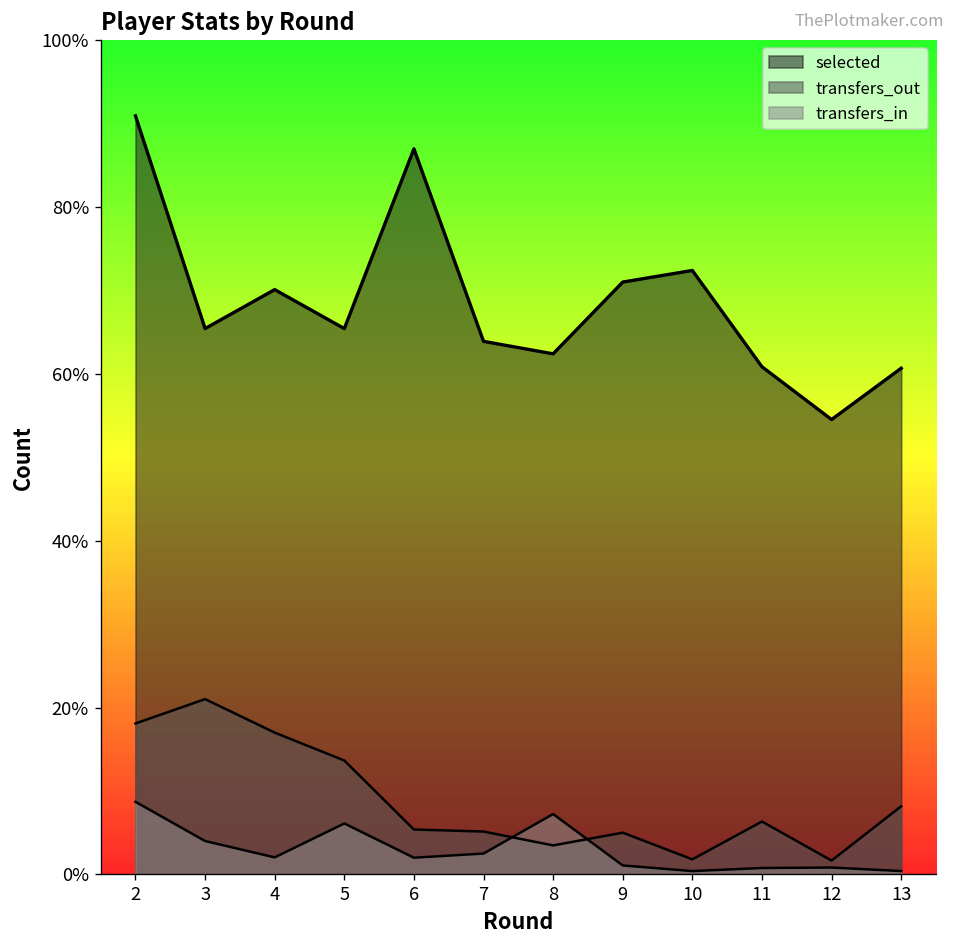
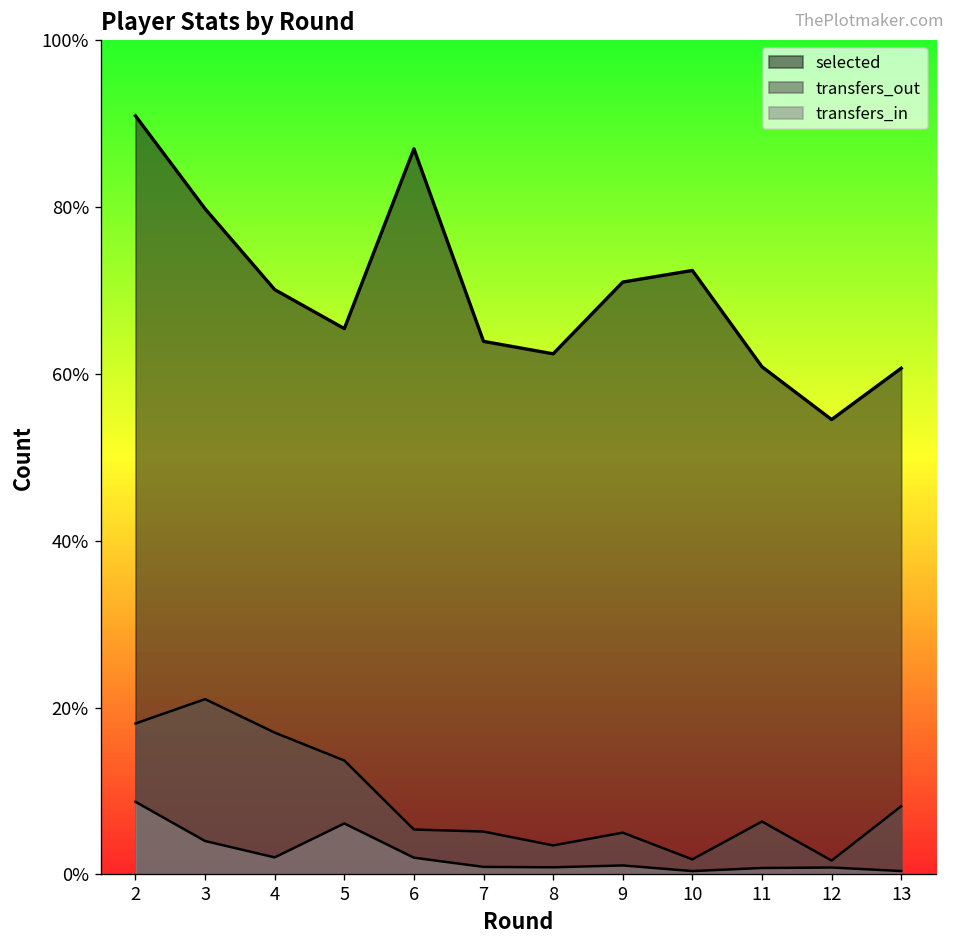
  {
    "selected": {
      "2": "91%",
-     "3": "65%",
+     "3": "80%",
      "4": "70%",
      "5": "65%",
      "6": "87%",
      "7": "64%",
      "8": "62%",
      "9": "71%",
      "10": "72%",
      "11": "61%",
      "12": "55%",
      "13": "61%"
    },
    "transfers_out": {
      "2": "18%",
      "3": "21%",
      "4": "17%",
      "5": "14%",
      "6": "5%",
      "7": "5%",
      "8": "3%",
      "9": "5%",
      "10": "2%",
      "11": "6%",
      "12": "2%",
      "13": "8%"
    },
    "transfers_in": {
      "2": "9%",
      "3": "4%",
      "4": "2%",
      "5": "6%",
      "6": "2%",
-     "7": "3%",
-     "8": "7%",
+     "7": "1%",
+     "8": "1%",
      "9": "1%",
      "10": "0%",
      "11": "1%",
      "12": "1%",
      "13": "0%"
    }
  }
